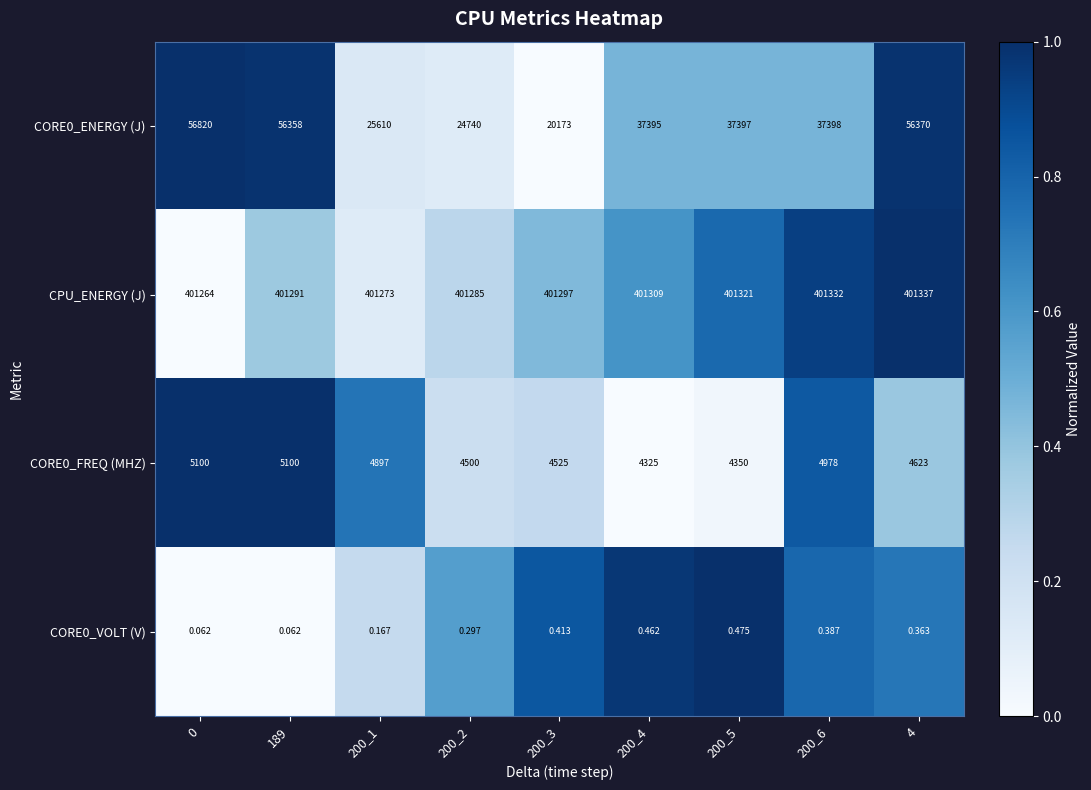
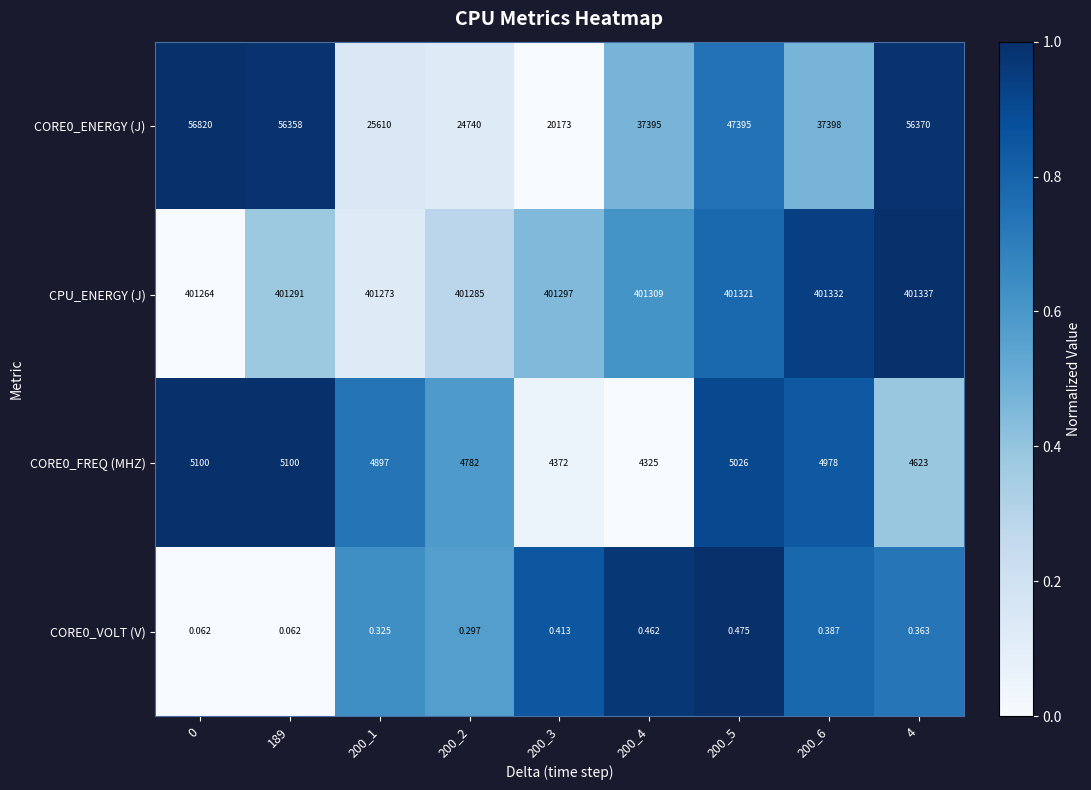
  {
    "CORE0_ENERGY (J)": {
      "0": 56820,
      "189": 56358,
      "200_1": 25610,
      "200_2": 24740,
      "200_3": 20173,
      "200_4": 37395,
-     "200_5": 37397,
+     "200_5": 47395,
      "200_6": 37398,
      "4": 56370
    },
    "CPU_ENERGY (J)": {
      "0": 401264,
      "189": 401291,
      "200_1": 401273,
      "200_2": 401285,
      "200_3": 401297,
      "200_4": 401309,
      "200_5": 401321,
      "200_6": 401332,
      "4": 401337
    },
    "CORE0_FREQ (MHZ)": {
      "0": 5100,
      "189": 5100,
      "200_1": 4897,
-     "200_2": 4500,
-     "200_3": 4525,
+     "200_2": 4782,
+     "200_3": 4372,
      "200_4": 4325,
-     "200_5": 4350,
+     "200_5": 5026,
      "200_6": 4978,
      "4": 4623
    },
    "CORE0_VOLT (V)": {
      "0": 0.062,
      "189": 0.062,
-     "200_1": 0.167,
+     "200_1": 0.325,
      "200_2": 0.297,
      "200_3": 0.413,
      "200_4": 0.462,
      "200_5": 0.475,
      "200_6": 0.387,
      "4": 0.363
    }
  }
